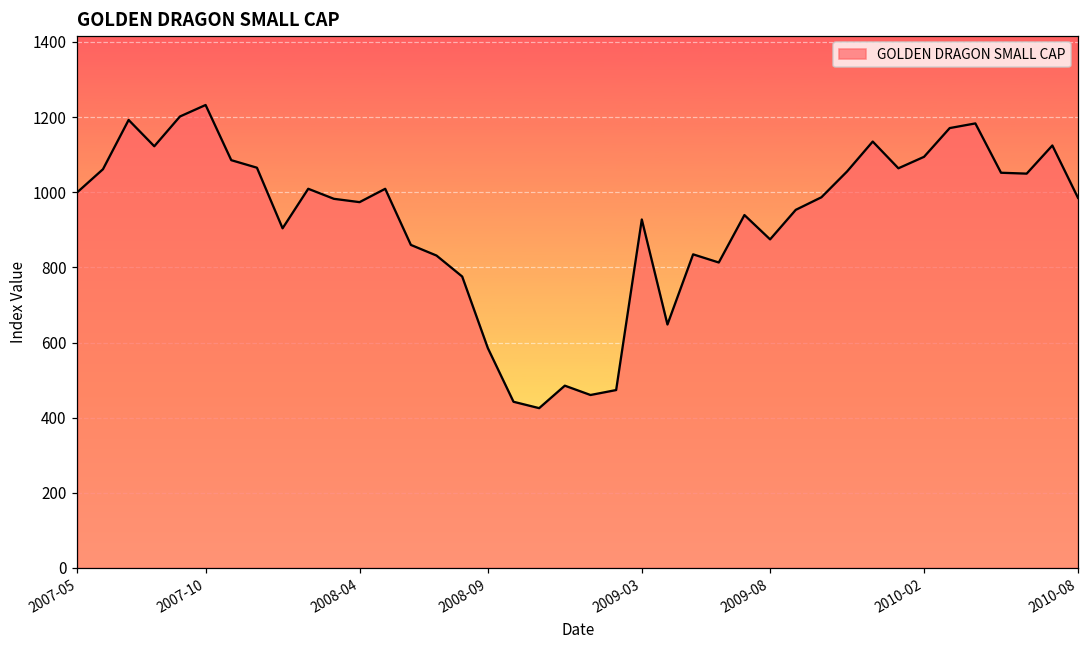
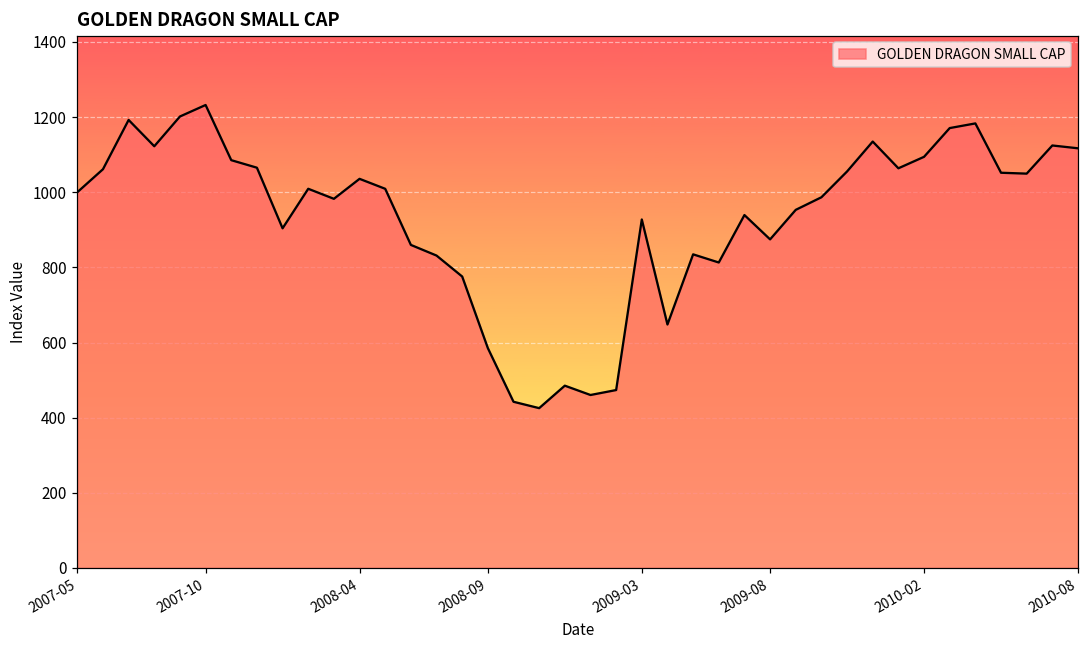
  {
    "2007-05": 1000,
    "2007-10": 1230,
-   "2008-04": 970,
+   "2008-04": 1040,
    "2008-09": 590,
    "2009-03": 930,
    "2009-08": 870,
    "2010-02": 1090,
-   "2010-08": 990
+   "2010-08": 1120
  }
